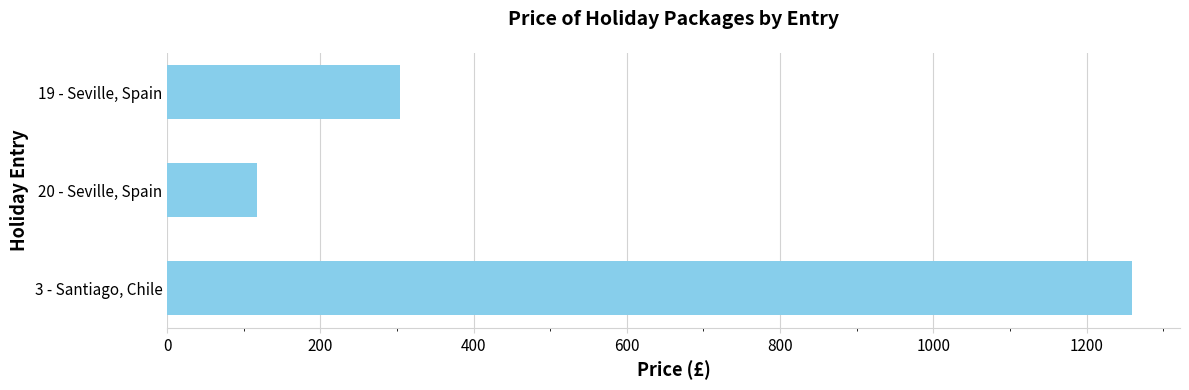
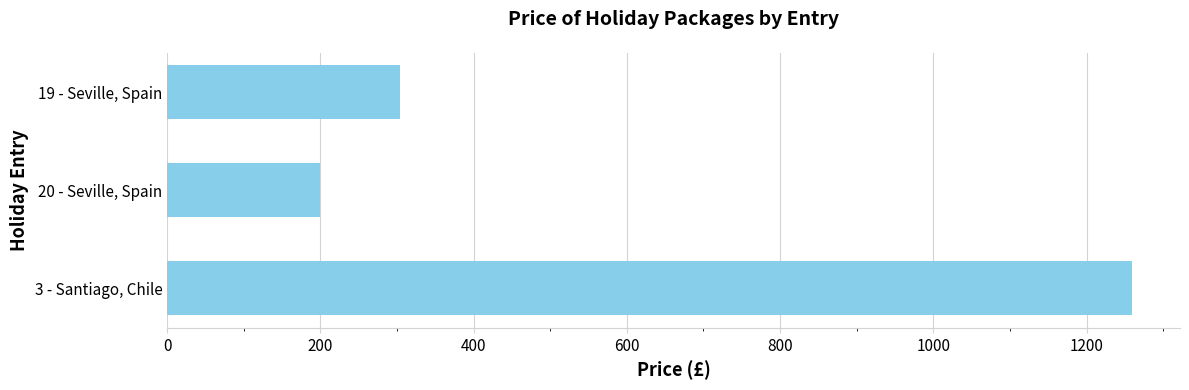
  {
    "19 - Seville, Spain": 300,
-   "20 - Seville, Spain": 120,
+   "20 - Seville, Spain": 200,
    "3 - Santiago, Chile": 1260
  }
